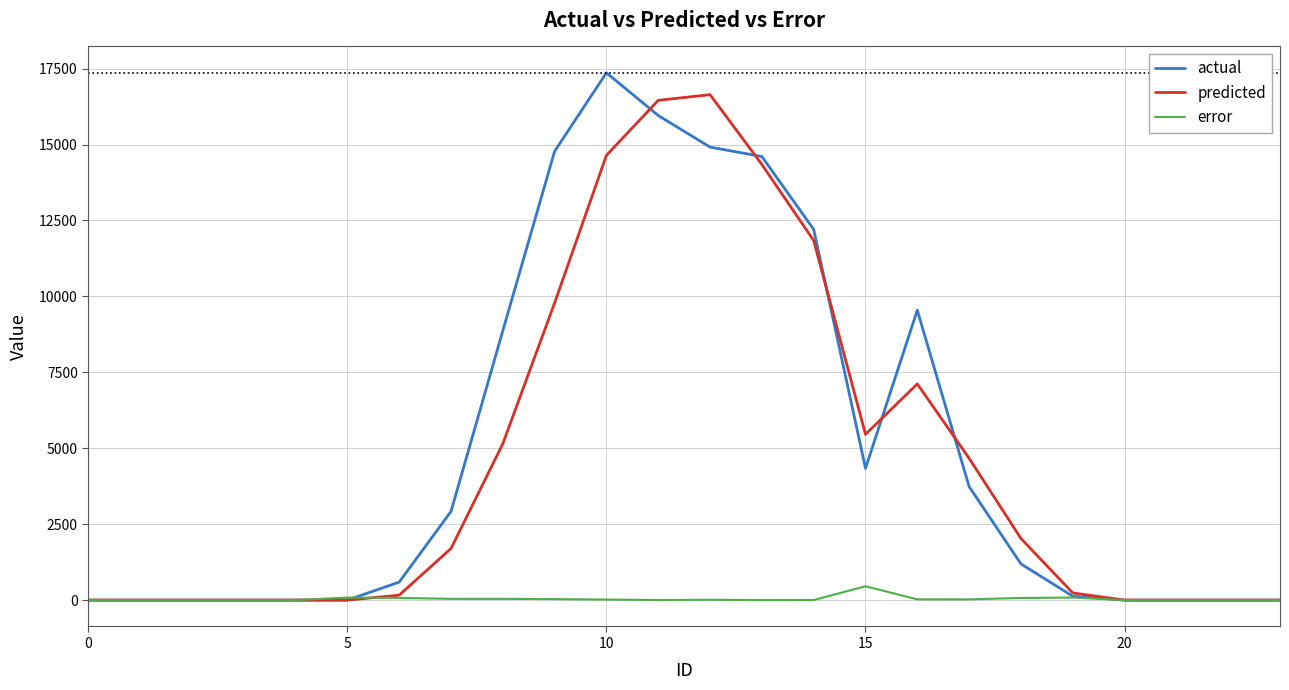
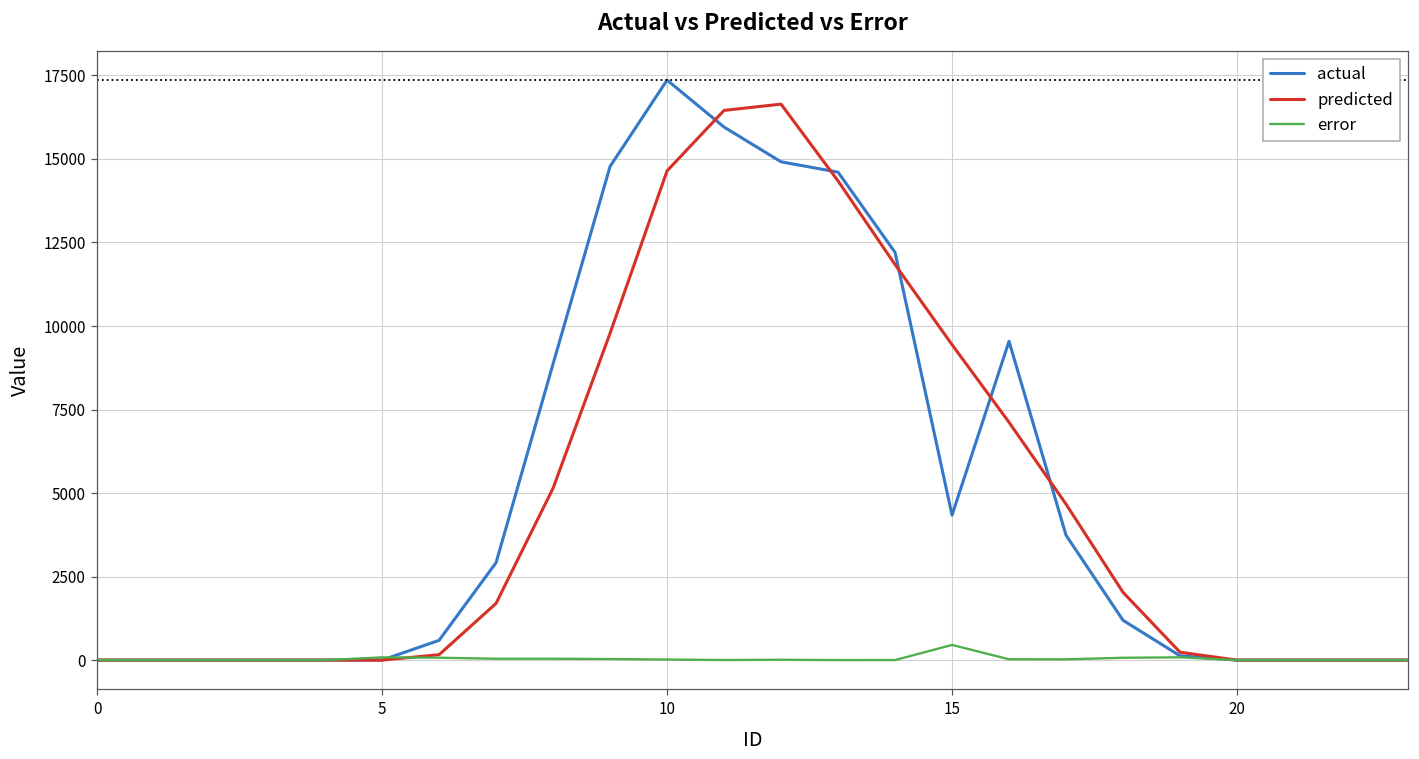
  {
    "actual": {
      "10": 17400,
      "15": 4300
    },
    "predicted": {
      "10": 14600,
-     "15": 5500
+     "15": 9400
    },
    "error": {
      "10": 0,
      "15": 500
    }
  }
